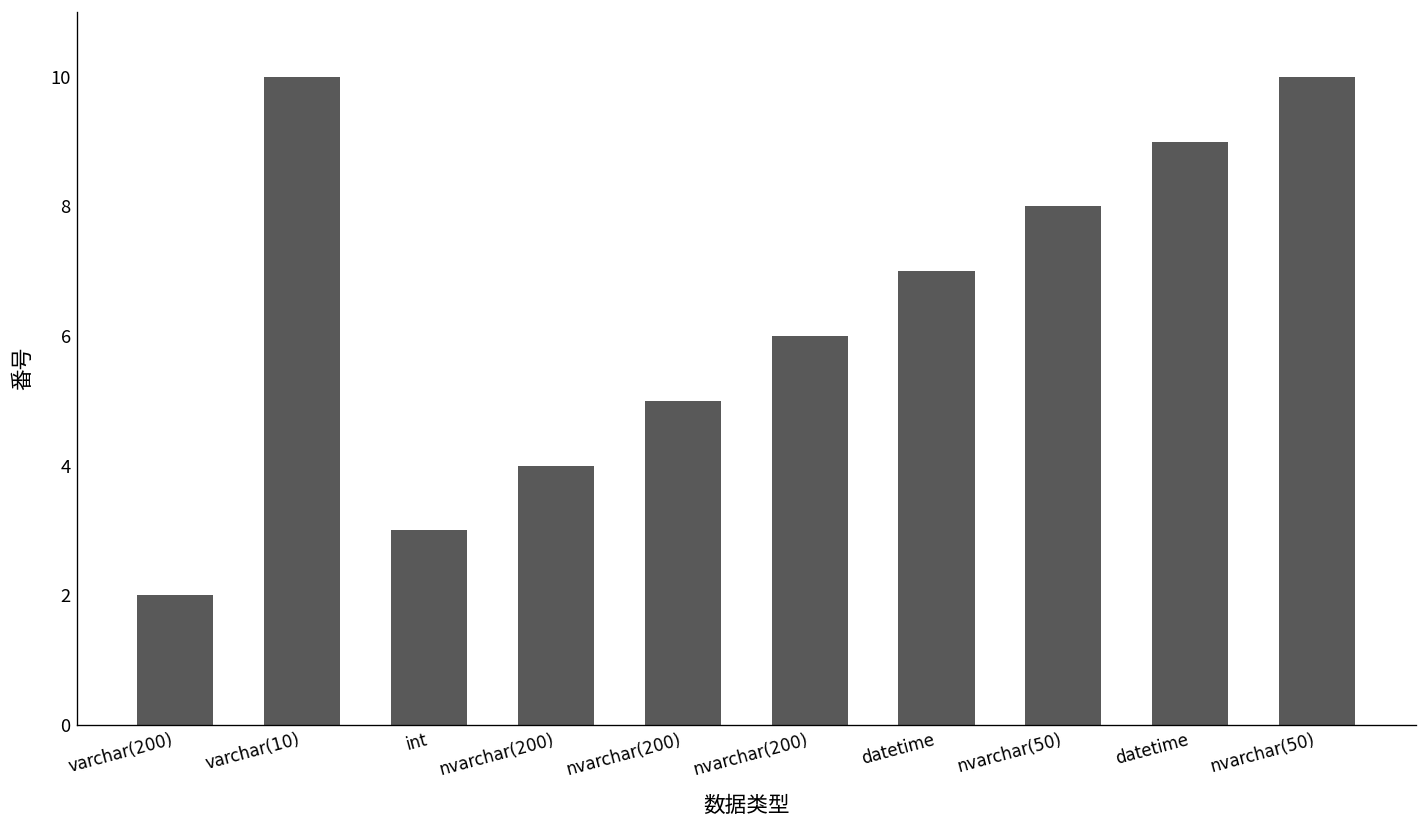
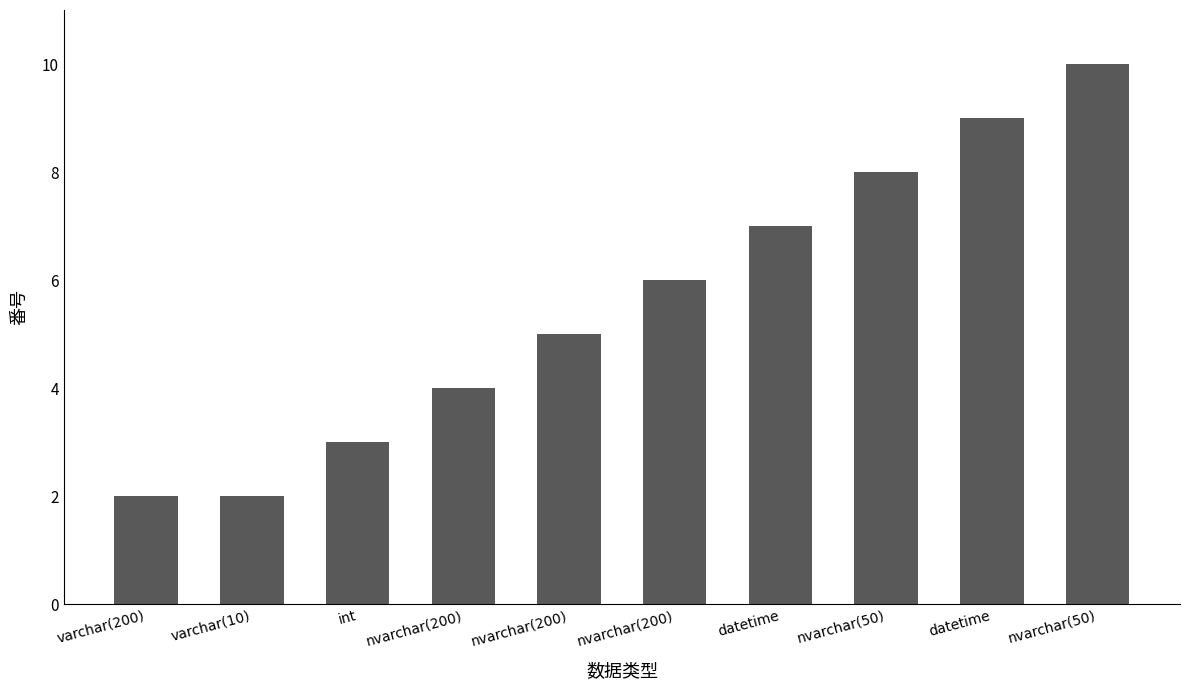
  {
    "varchar(200)": 2,
-   "varchar(10)": 10,
+   "varchar(10)": 2,
    "int": 3
  }
